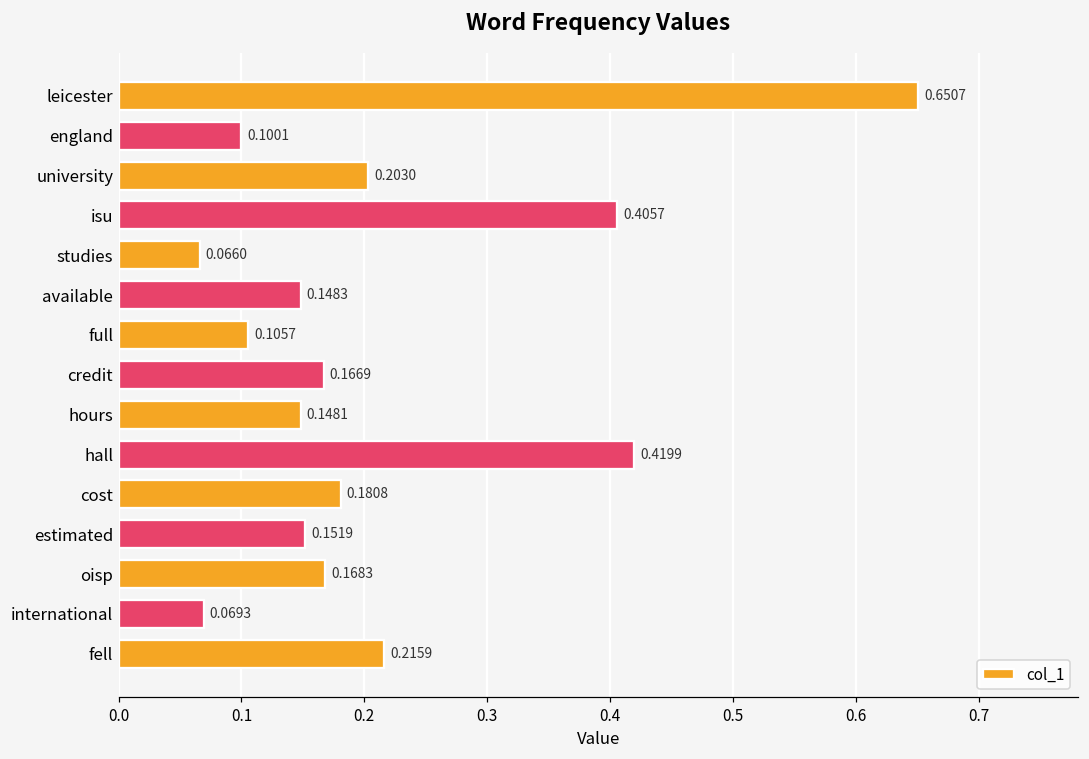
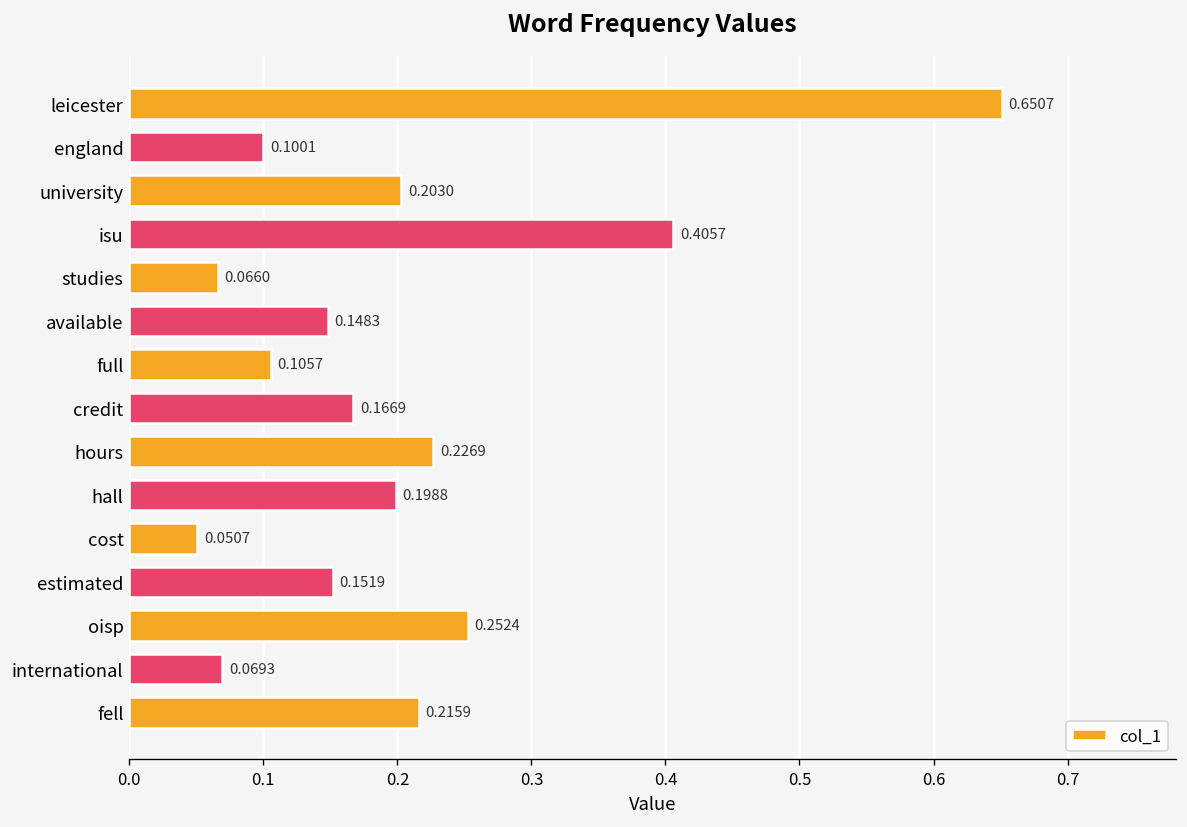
  {
    "leicester": 0.6507,
    "england": 0.1001,
    "university": 0.2030,
    "isu": 0.4057,
    "studies": 0.0660,
    "available": 0.1483,
    "full": 0.1057,
    "credit": 0.1669,
-   "hours": 0.1481,
-   "hall": 0.4199,
-   "cost": 0.1808,
+   "hours": 0.2269,
+   "hall": 0.1988,
+   "cost": 0.0507,
    "estimated": 0.1519,
-   "oisp": 0.1683,
+   "oisp": 0.2524,
    "international": 0.0693,
    "fell": 0.2159
  }
